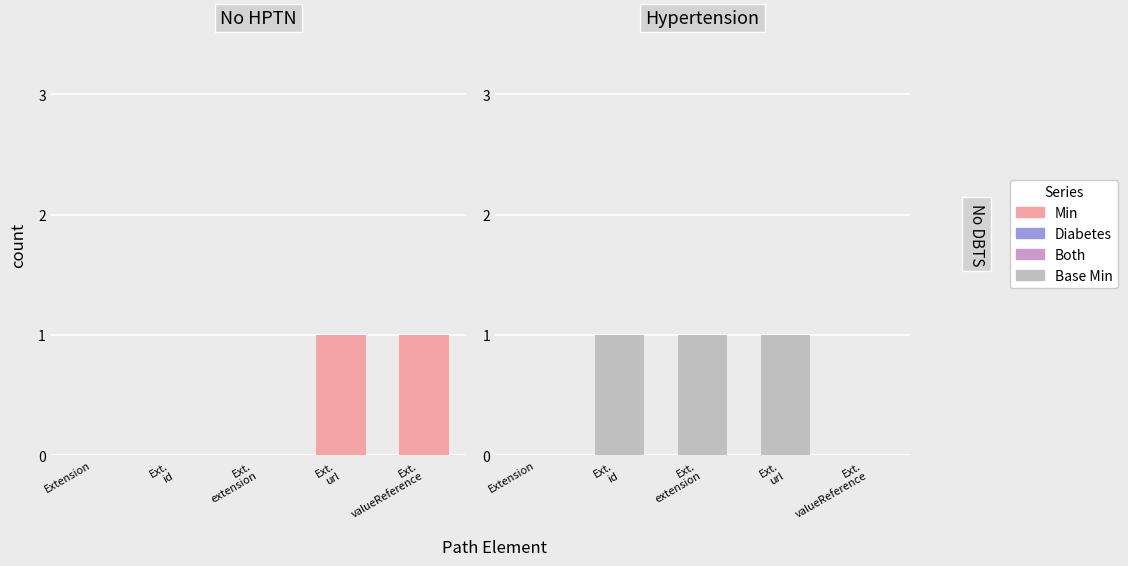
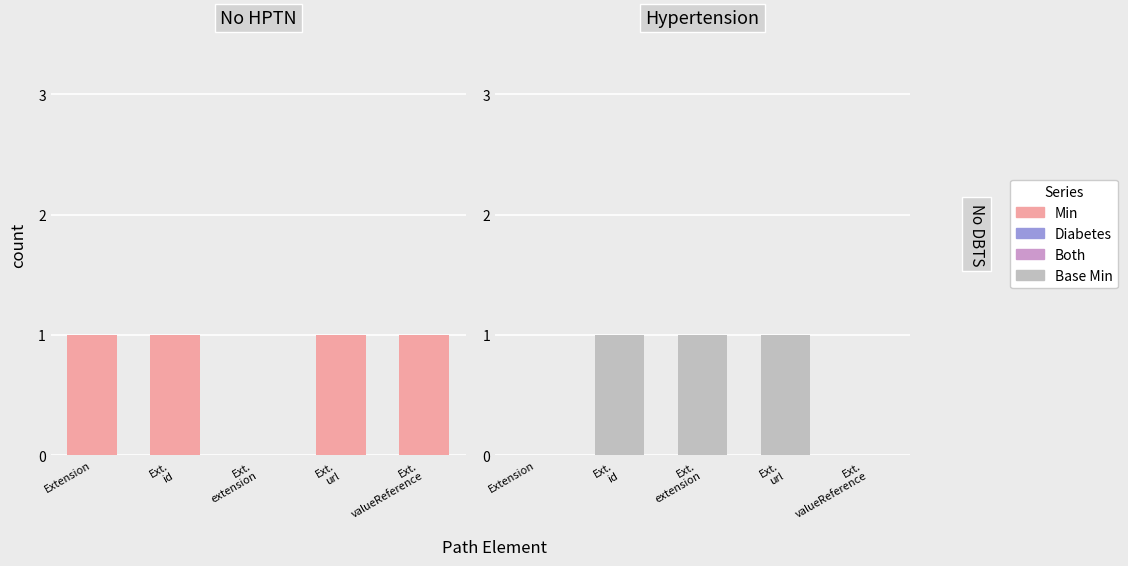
  {
    "No HPTN": {
-     "Extension": 0,
-     "Ext. id": 0,
+     "Extension": 1,
+     "Ext. id": 1,
      "Ext. extension": 0,
      "Ext. url": 1,
      "Ext. valueReference": 1
    },
    "Hypertension": {
      "Extension": 0.00,
      "Ext. id": 1.00,
      "Ext. extension": 1.00,
      "Ext. url": 1.00,
      "Ext. valueReference": 0.00
    }
  }
